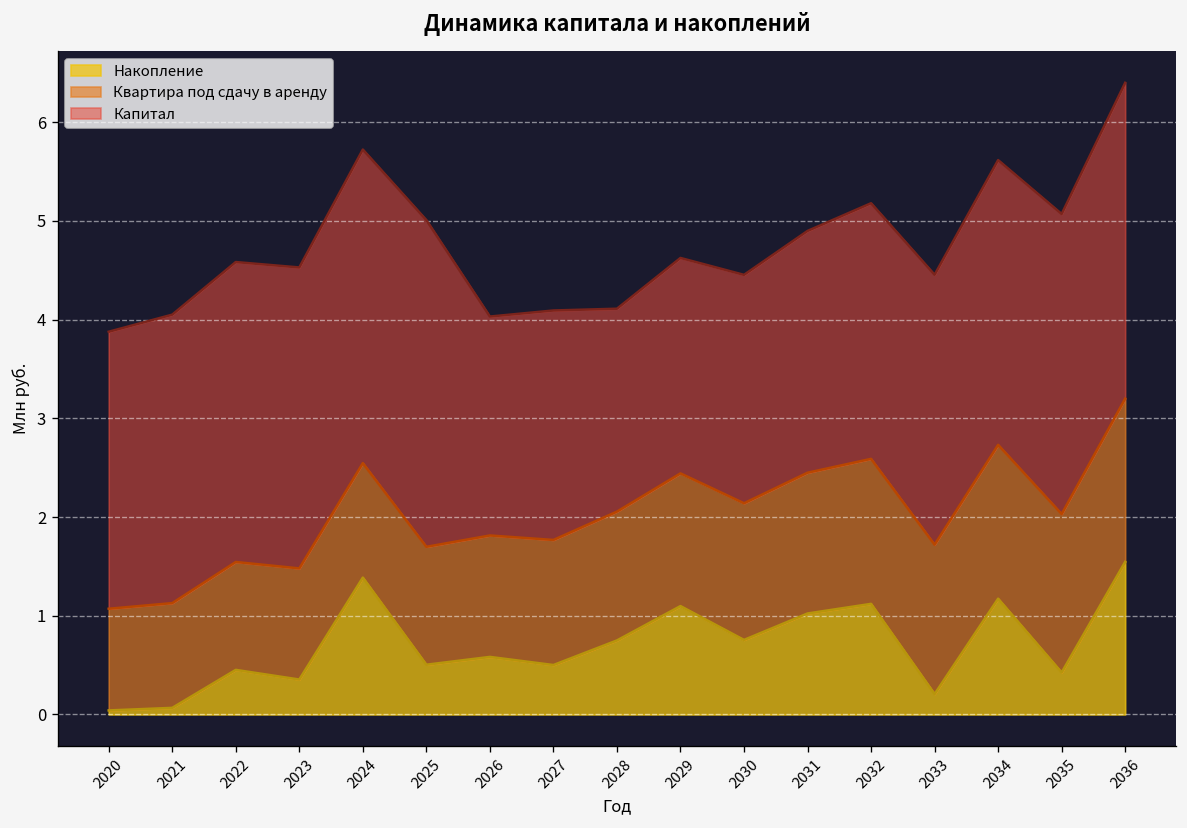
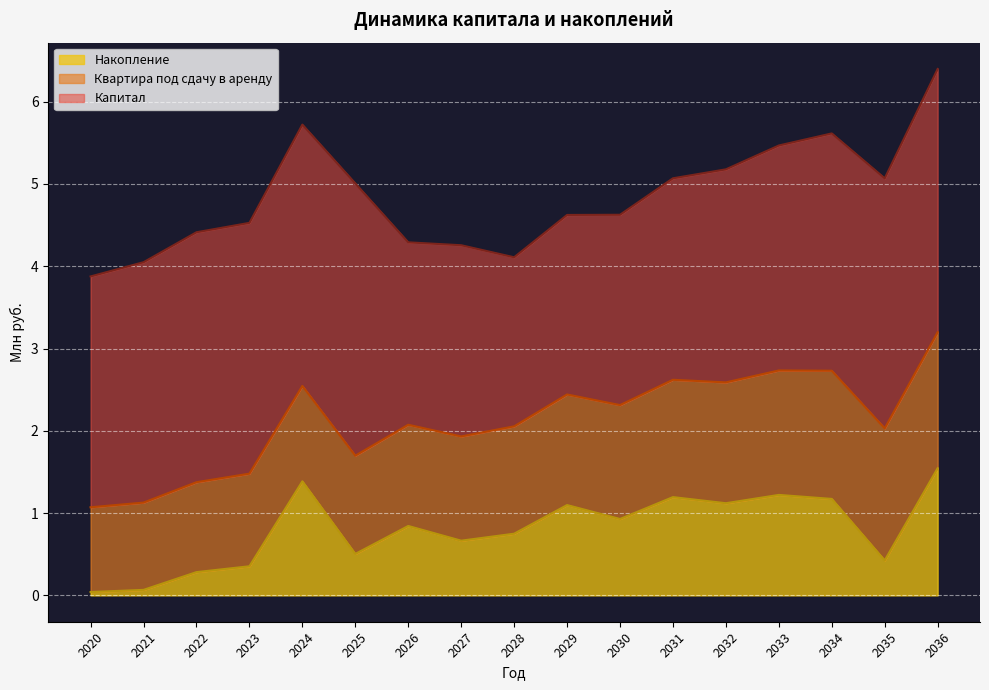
  {
    "Накопление": {
      "2020": 0.0,
      "2021": 0.1,
-     "2022": 0.5,
+     "2022": 0.3,
      "2023": 0.4,
      "2024": 1.4,
      "2025": 0.5,
-     "2026": 0.6,
-     "2027": 0.5,
+     "2026": 0.8,
+     "2027": 0.7,
      "2028": 0.8,
      "2029": 1.1,
-     "2030": 0.8,
-     "2031": 1.0,
+     "2030": 0.9,
+     "2031": 1.2,
      "2032": 1.1,
-     "2033": 0.2,
+     "2033": 1.2,
      "2034": 1.2,
      "2035": 0.4,
      "2036": 1.5
    }
  }
